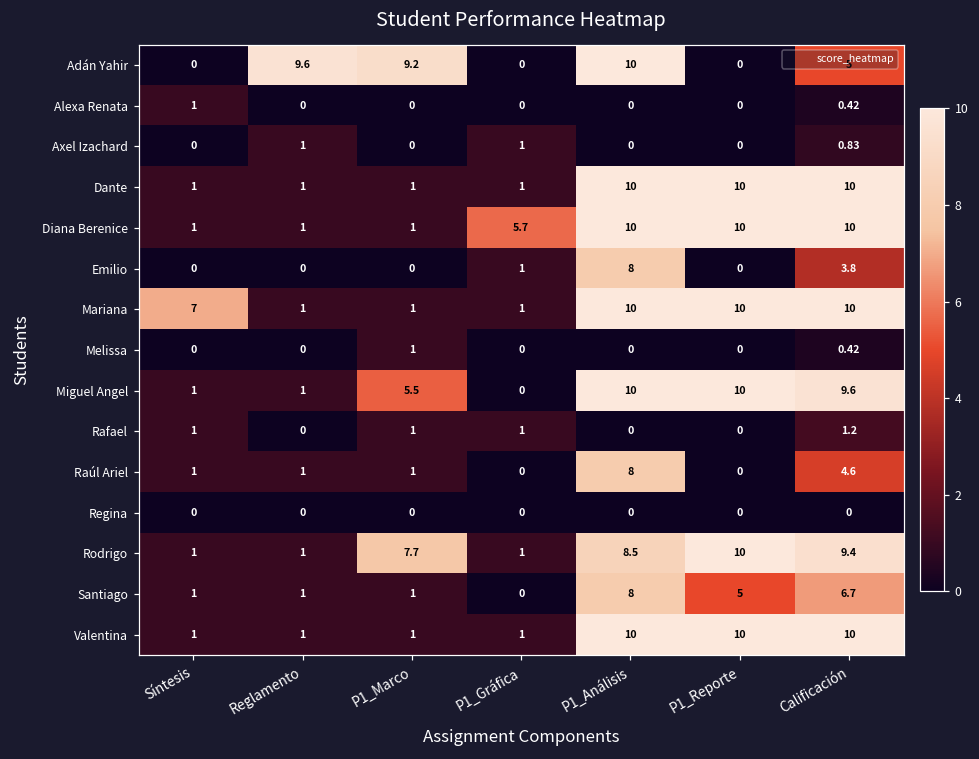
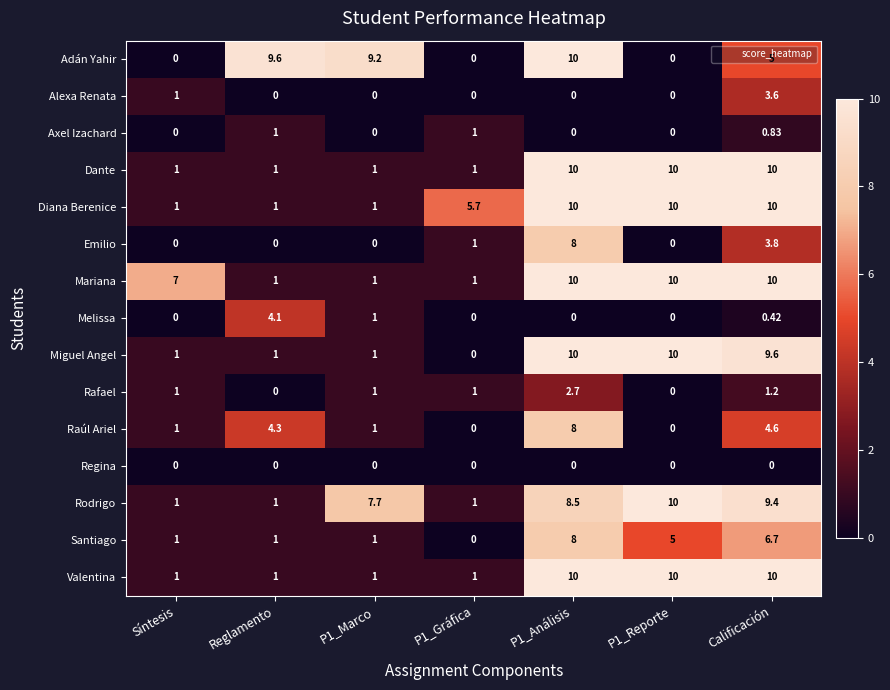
  {
    "Adán Yahir": {
      "Síntesis": 0,
      "Reglamento": 9.6,
      "P1_Marco": 9.2,
      "P1_Gráfica": 0,
      "P1_Análisis": 10,
      "P1_Reporte": 0
    },
    "Alexa Renata": {
      "Síntesis": 1,
      "Reglamento": 0,
      "P1_Marco": 0,
      "P1_Gráfica": 0,
      "P1_Análisis": 0,
      "P1_Reporte": 0,
-     "Calificación": 0.42
+     "Calificación": 3.6
    },
    "Axel Izachard": {
      "Síntesis": 0,
      "Reglamento": 1,
      "P1_Marco": 0,
      "P1_Gráfica": 1,
      "P1_Análisis": 0,
      "P1_Reporte": 0,
      "Calificación": 0.83
    },
    "Dante": {
      "Síntesis": 1,
      "Reglamento": 1,
      "P1_Marco": 1,
      "P1_Gráfica": 1,
      "P1_Análisis": 10,
      "P1_Reporte": 10,
      "Calificación": 10
    },
    "Diana Berenice": {
      "Síntesis": 1,
      "Reglamento": 1,
      "P1_Marco": 1,
      "P1_Gráfica": 5.7,
      "P1_Análisis": 10,
      "P1_Reporte": 10,
      "Calificación": 10
    },
    "Emilio": {
      "Síntesis": 0,
      "Reglamento": 0,
      "P1_Marco": 0,
      "P1_Gráfica": 1,
      "P1_Análisis": 8,
      "P1_Reporte": 0,
      "Calificación": 3.8
    },
    "Mariana": {
      "Síntesis": 7,
      "Reglamento": 1,
      "P1_Marco": 1,
      "P1_Gráfica": 1,
      "P1_Análisis": 10,
      "P1_Reporte": 10,
      "Calificación": 10
    },
    "Melissa": {
      "Síntesis": 0,
-     "Reglamento": 0,
+     "Reglamento": 4.1,
      "P1_Marco": 1,
      "P1_Gráfica": 0,
      "P1_Análisis": 0,
      "P1_Reporte": 0,
      "Calificación": 0.42
    },
    "Miguel Angel": {
      "Síntesis": 1,
      "Reglamento": 1,
-     "P1_Marco": 5.5,
+     "P1_Marco": 1,
      "P1_Gráfica": 0,
      "P1_Análisis": 10,
      "P1_Reporte": 10,
      "Calificación": 9.6
    },
    "Rafael": {
      "Síntesis": 1,
      "Reglamento": 0,
      "P1_Marco": 1,
      "P1_Gráfica": 1,
-     "P1_Análisis": 0,
+     "P1_Análisis": 2.7,
      "P1_Reporte": 0,
      "Calificación": 1.2
    },
    "Raúl Ariel": {
      "Síntesis": 1,
-     "Reglamento": 1,
+     "Reglamento": 4.3,
      "P1_Marco": 1,
      "P1_Gráfica": 0,
      "P1_Análisis": 8,
      "P1_Reporte": 0,
      "Calificación": 4.6
    },
    "Regina": {
      "Síntesis": 0,
      "Reglamento": 0,
      "P1_Marco": 0,
      "P1_Gráfica": 0,
      "P1_Análisis": 0,
      "P1_Reporte": 0,
      "Calificación": 0
    },
    "Rodrigo": {
      "Síntesis": 1,
      "Reglamento": 1,
      "P1_Marco": 7.7,
      "P1_Gráfica": 1,
      "P1_Análisis": 8.5,
      "P1_Reporte": 10,
      "Calificación": 9.4
    },
    "Santiago": {
      "Síntesis": 1,
      "Reglamento": 1,
      "P1_Marco": 1,
      "P1_Gráfica": 0,
      "P1_Análisis": 8,
      "P1_Reporte": 5,
      "Calificación": 6.7
    },
    "Valentina": {
      "Síntesis": 1,
      "Reglamento": 1,
      "P1_Marco": 1,
      "P1_Gráfica": 1,
      "P1_Análisis": 10,
      "P1_Reporte": 10,
      "Calificación": 10
    }
  }
